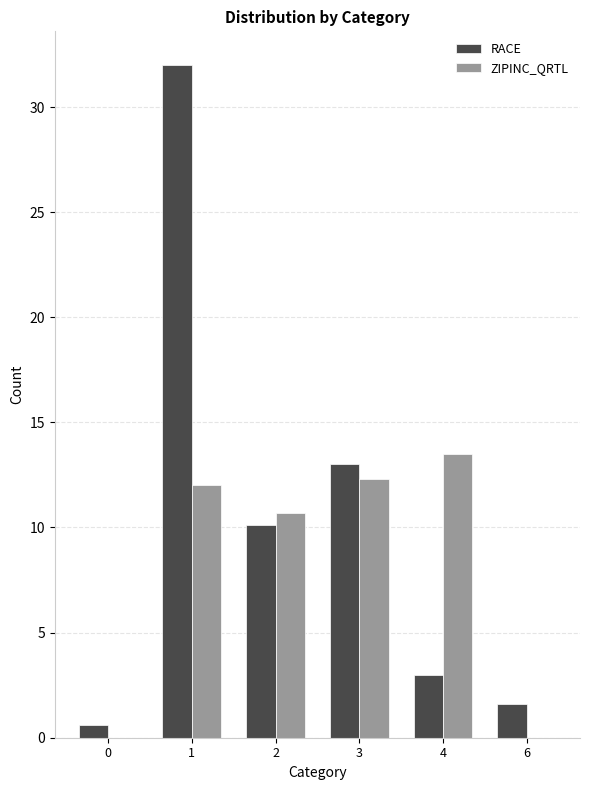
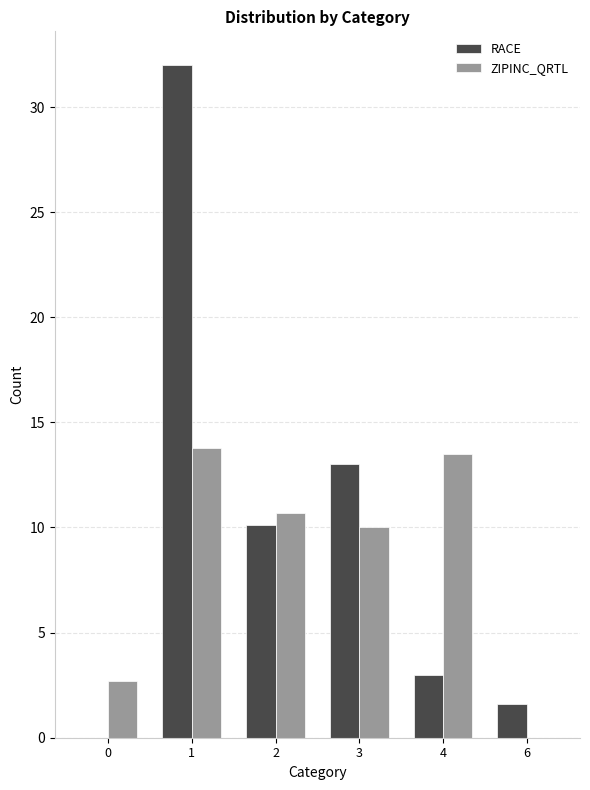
  {
    "RACE": {
-     "0": 0.6,
+     "0": 0.0,
      "1": 32.0,
      "2": 10.1,
      "3": 13.0,
      "4": 3.0,
      "6": 1.6
    },
    "ZIPINC_QRTL": {
-     "0": 0.0,
-     "1": 12.0,
+     "0": 2.7,
+     "1": 13.8,
      "2": 10.7,
-     "3": 12.3,
+     "3": 10.0,
      "4": 13.5,
      "6": 0.0
    }
  }
